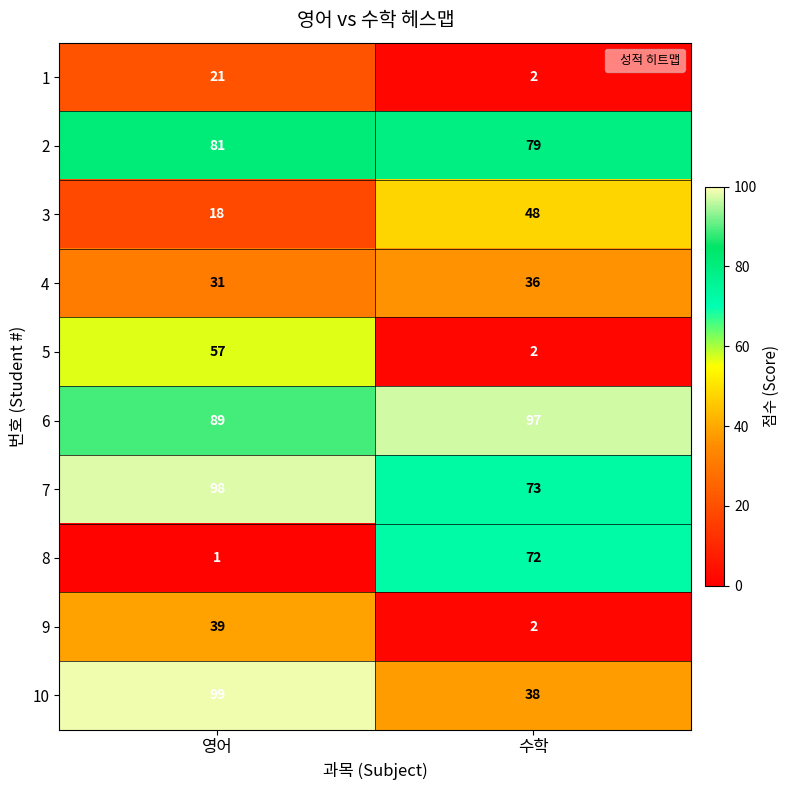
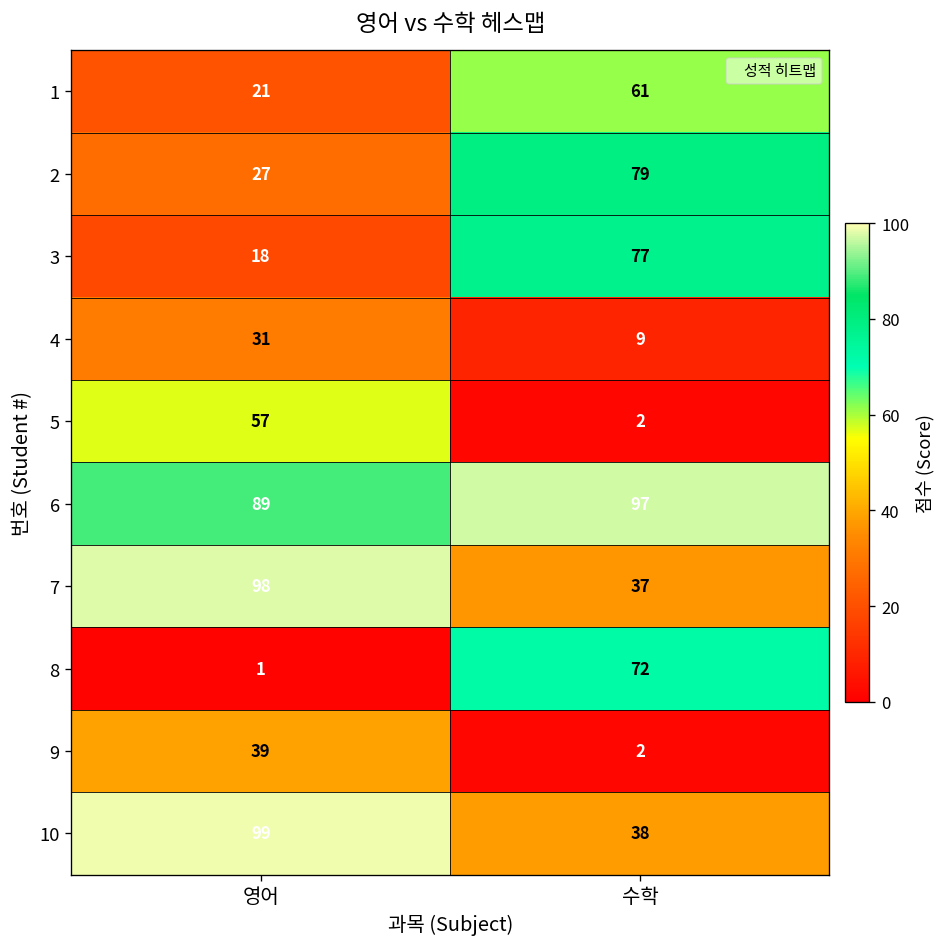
  {
    "1": {
      "영어": 21,
-     "수학": 2
+     "수학": 61
    },
    "2": {
-     "영어": 81,
+     "영어": 27,
      "수학": 79
    },
    "3": {
      "영어": 18,
-     "수학": 48
+     "수학": 77
    },
    "4": {
      "영어": 31,
-     "수학": 36
+     "수학": 9
    },
    "5": {
      "영어": 57,
      "수학": 2
    },
    "6": {
      "영어": 89,
      "수학": 97
    },
    "7": {
      "영어": 98,
-     "수학": 73
+     "수학": 37
    },
    "8": {
      "영어": 1,
      "수학": 72
    },
    "9": {
      "영어": 39,
      "수학": 2
    },
    "10": {
      "영어": 99,
      "수학": 38
    }
  }
